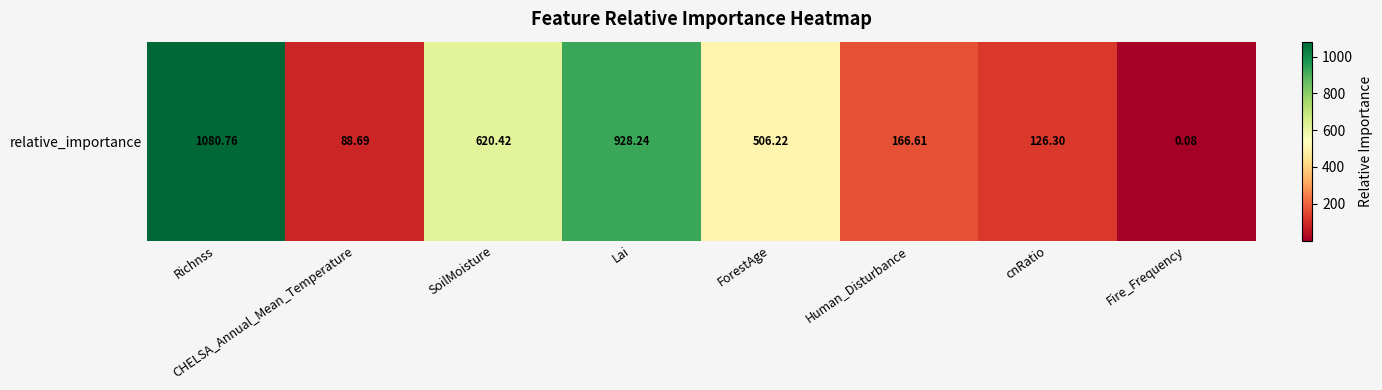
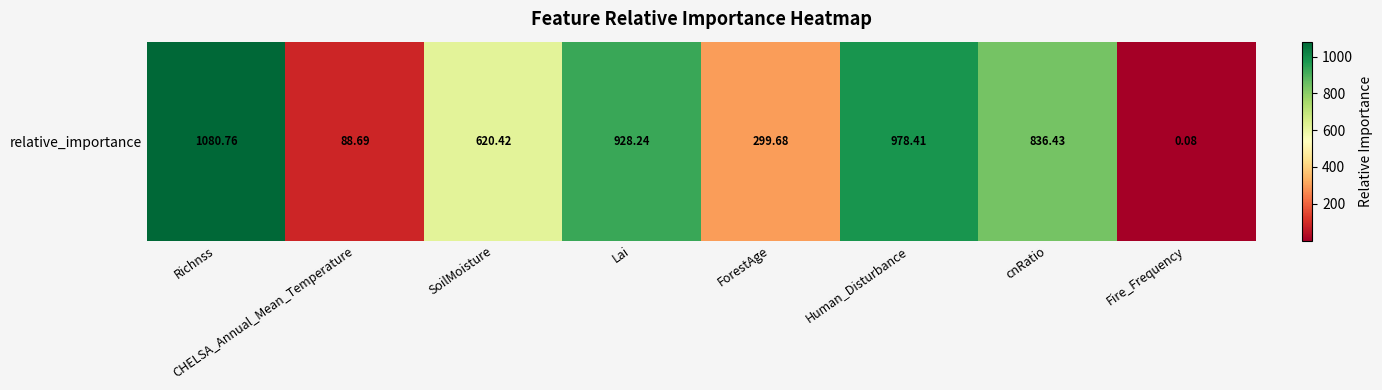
  {
    "relative_importance": {
      "Richnss": 1080.76,
      "CHELSA_Annual_Mean_Temperature": 88.69,
      "SoilMoisture": 620.42,
      "Lai": 928.24,
-     "ForestAge": 506.22,
-     "Human_Disturbance": 166.61,
-     "cnRatio": 126.30,
+     "ForestAge": 299.68,
+     "Human_Disturbance": 978.41,
+     "cnRatio": 836.43,
      "Fire_Frequency": 0.08
    }
  }
